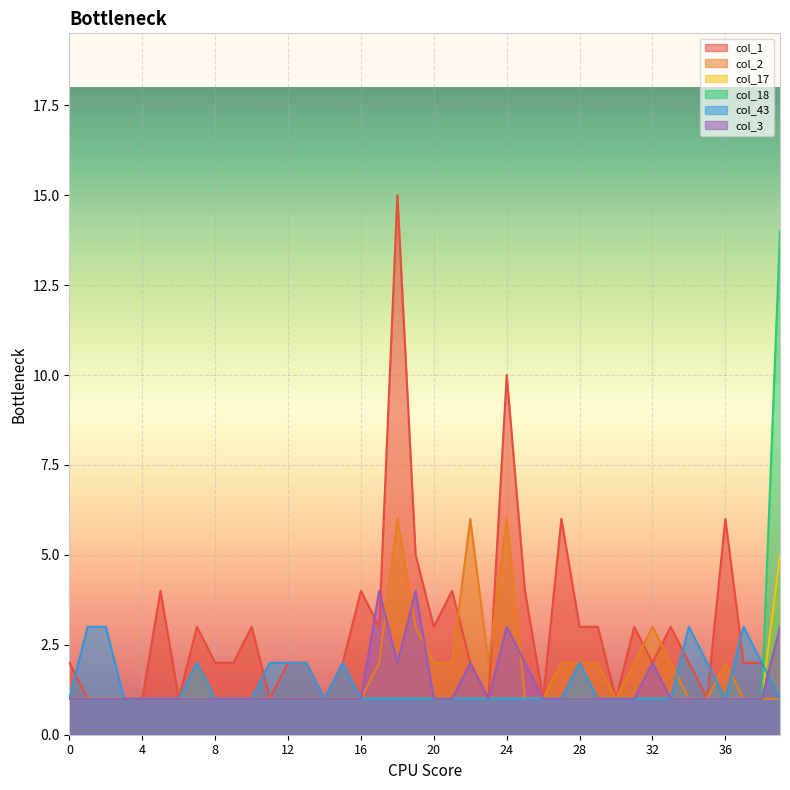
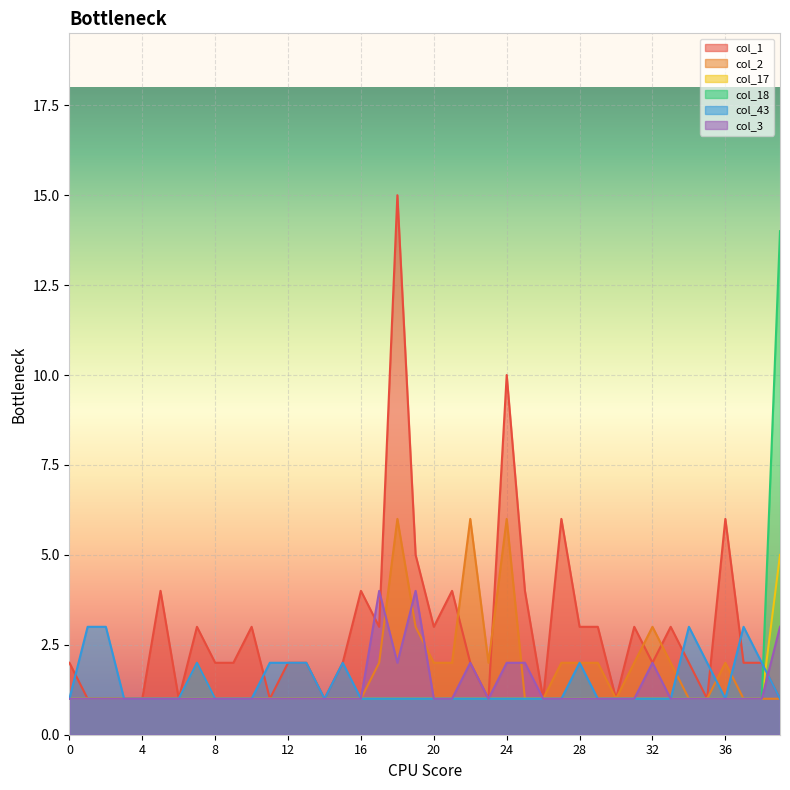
  {
    "col_3": {
-     "24": 3
+     "24": 2
    }
  }
